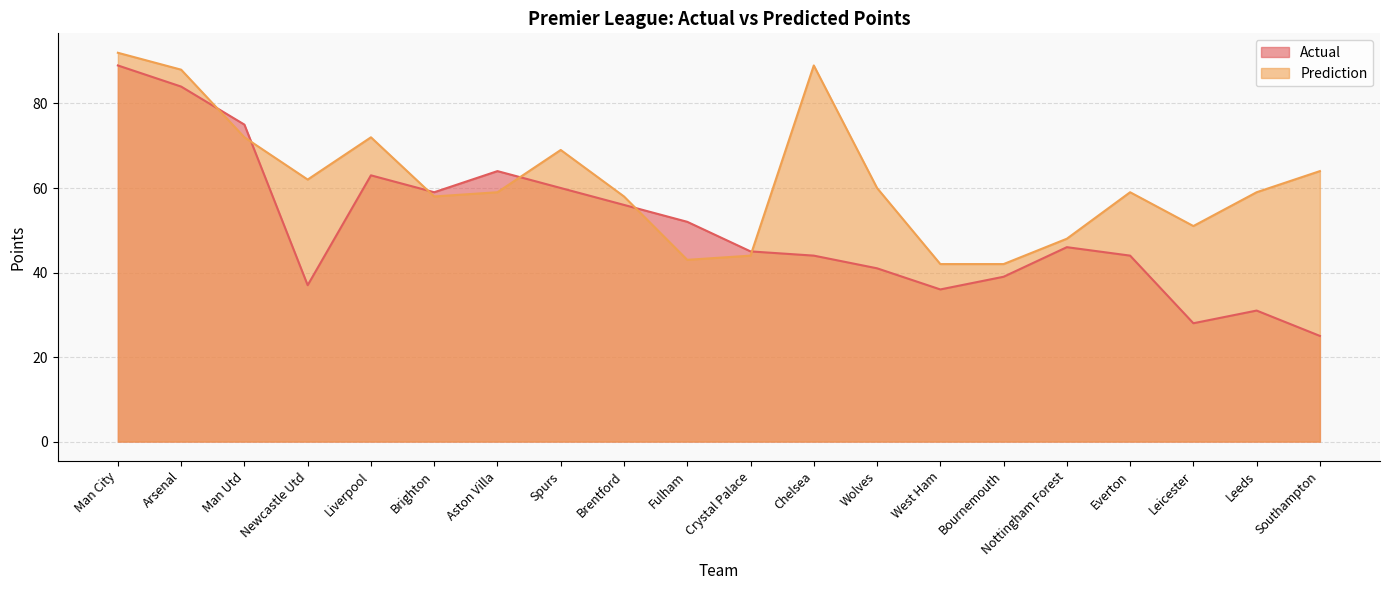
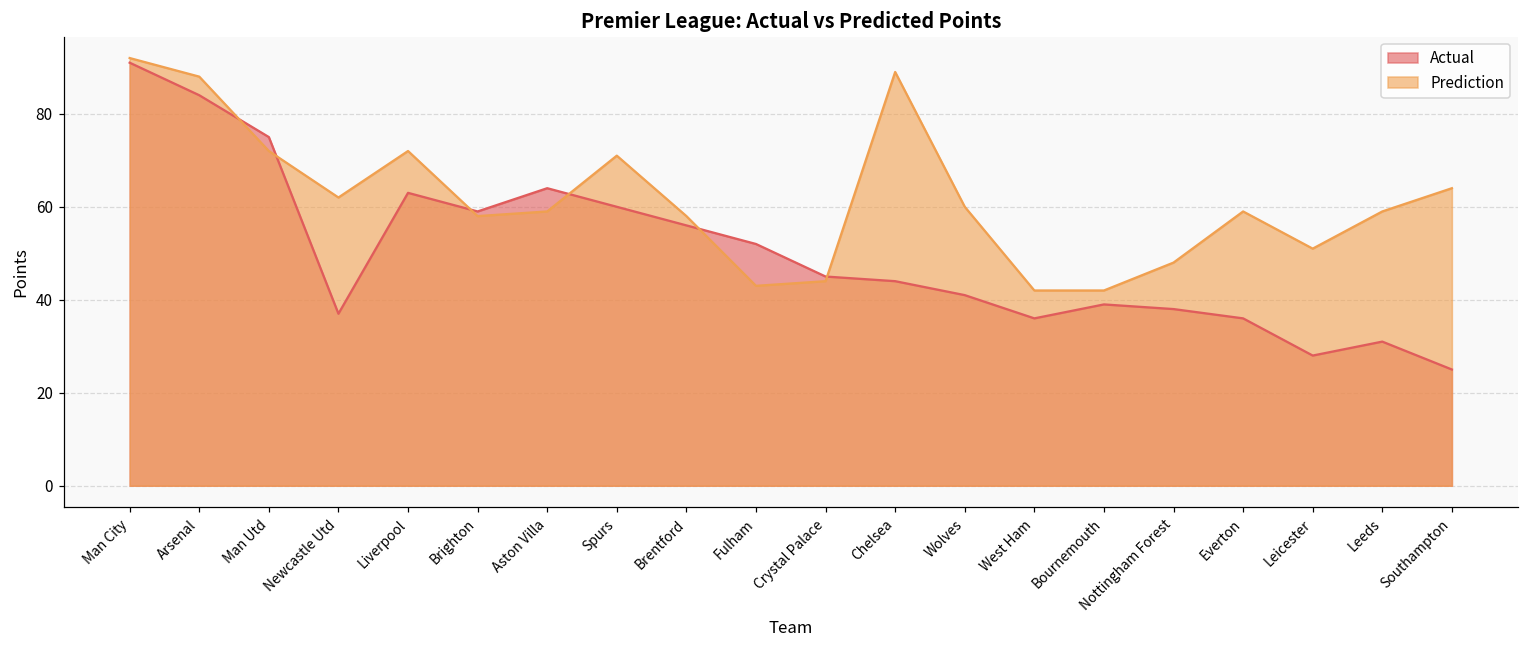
  {
    "Actual": {
-     "Man City": 89,
+     "Man City": 91,
      "Arsenal": 84,
      "Man Utd": 75,
      "Newcastle Utd": 37,
      "Liverpool": 63,
      "Brighton": 59,
      "Aston Villa": 64,
      "Spurs": 60,
      "Brentford": 56,
      "Fulham": 52,
      "Crystal Palace": 45,
      "Chelsea": 44,
      "Wolves": 41,
      "West Ham": 36,
      "Bournemouth": 39,
-     "Nottingham Forest": 46,
-     "Everton": 44,
+     "Nottingham Forest": 38,
+     "Everton": 36,
      "Leicester": 28,
      "Leeds": 31,
      "Southampton": 25
    },
    "Prediction": {
      "Man City": 92,
      "Arsenal": 88,
      "Man Utd": 72,
      "Newcastle Utd": 62,
      "Liverpool": 72,
      "Brighton": 58,
      "Aston Villa": 59,
-     "Spurs": 69,
+     "Spurs": 71,
      "Brentford": 58,
      "Fulham": 43,
      "Crystal Palace": 44,
      "Chelsea": 89,
      "Wolves": 60,
      "West Ham": 42,
      "Bournemouth": 42,
      "Nottingham Forest": 48,
      "Everton": 59,
      "Leicester": 51,
      "Leeds": 59,
      "Southampton": 64
    }
  }
